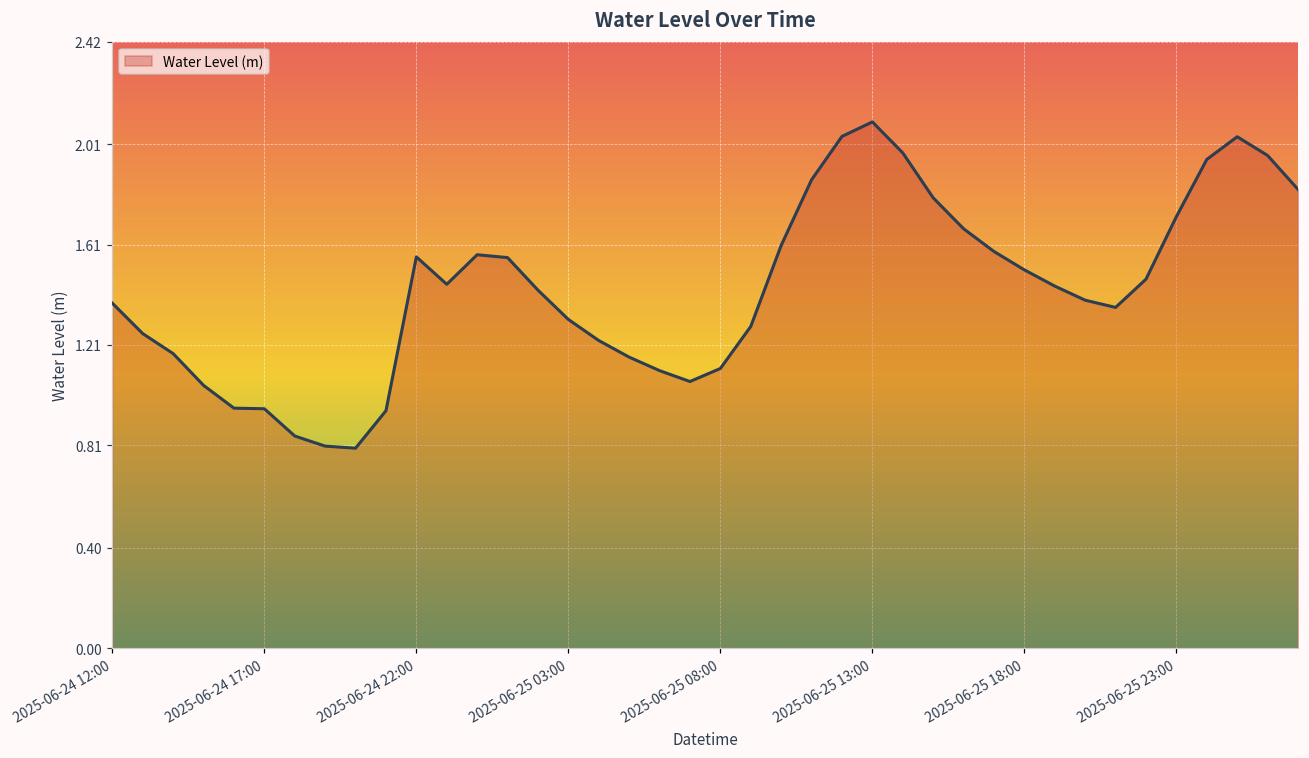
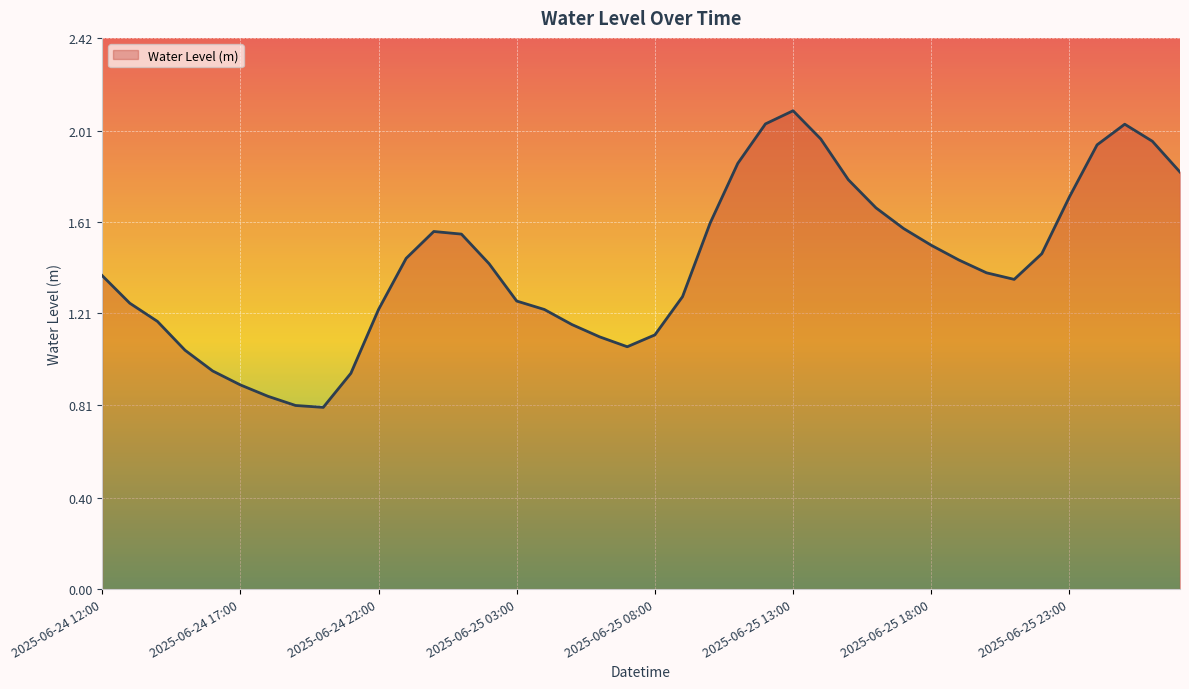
  {
    "2025-06-24 12:00": 1.38,
-   "2025-06-24 17:00": 0.96,
-   "2025-06-24 22:00": 1.56,
-   "2025-06-25 03:00": 1.31,
+   "2025-06-24 17:00": 0.90,
+   "2025-06-24 22:00": 1.23,
+   "2025-06-25 03:00": 1.26,
    "2025-06-25 08:00": 1.12,
    "2025-06-25 13:00": 2.10,
    "2025-06-25 18:00": 1.51,
    "2025-06-25 23:00": 1.72
  }
